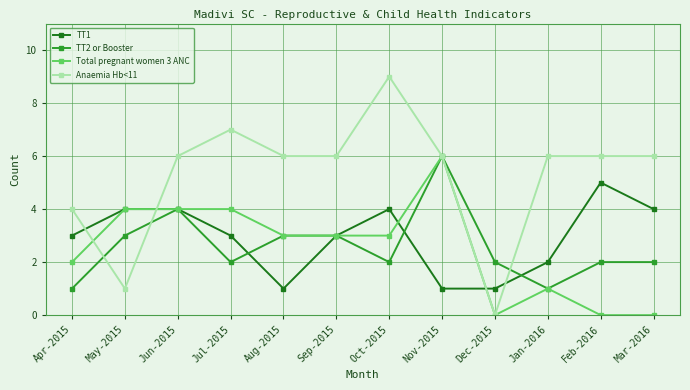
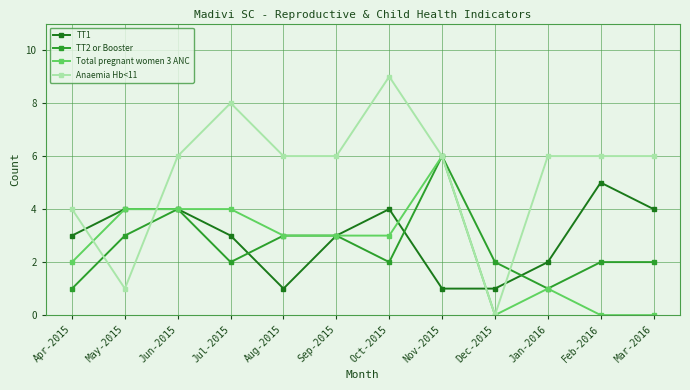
  {
    "Total pregnant women 3 ANC": {
      "Apr-2015": 2,
      "Jul-2015": 4,
      "Oct-2015": 3,
      "Feb-2016": 0,
      "Mar-2016": 0
    },
    "Anaemia Hb<11": {
      "Apr-2015": 4,
      "May-2015": 1,
      "Jun-2015": 6,
-     "Jul-2015": 7,
+     "Jul-2015": 8,
      "Aug-2015": 6,
      "Sep-2015": 6,
      "Oct-2015": 9,
      "Jan-2016": 6,
      "Feb-2016": 6,
      "Mar-2016": 6
    }
  }
